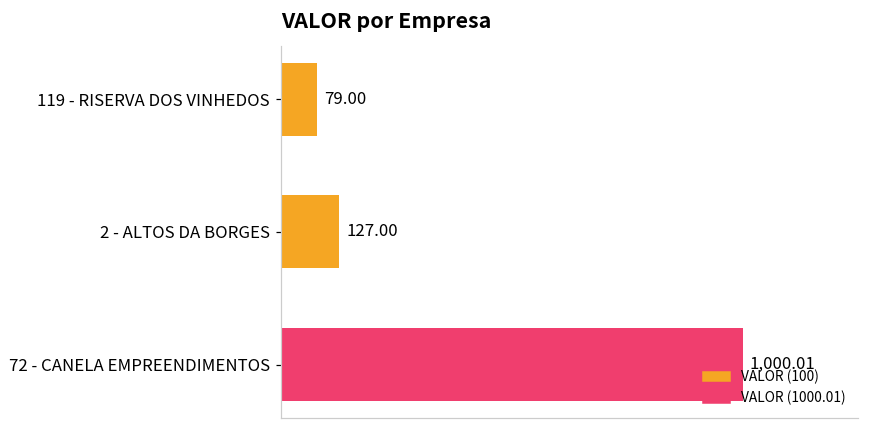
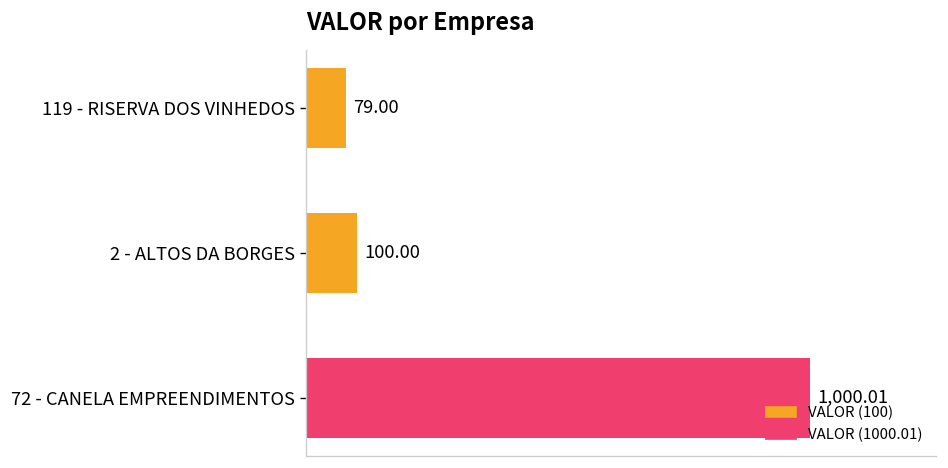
  {
    "119 - RISERVA DOS VINHEDOS": "79.00",
-   "2 - ALTOS DA BORGES": "127.00",
+   "2 - ALTOS DA BORGES": "100.00",
    "72 - CANELA EMPREENDIMENTOS": "1,000.01"
  }
